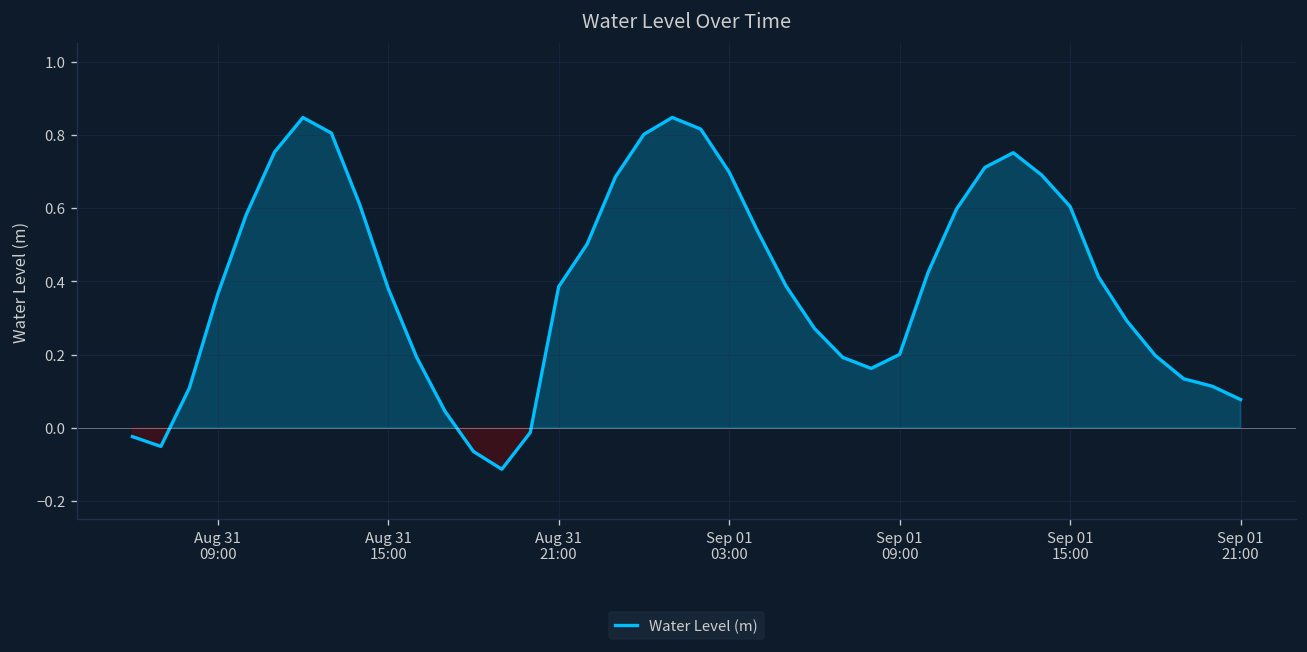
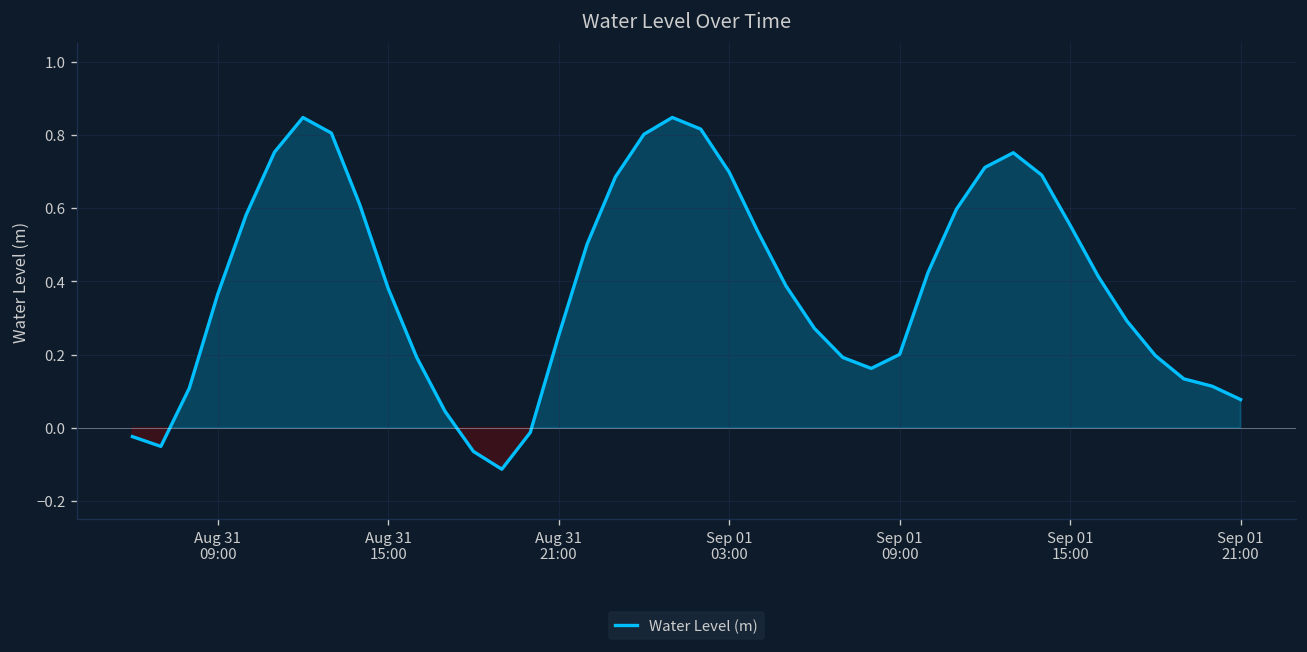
  {
    "Aug 31 09:00": 0.36,
    "Aug 31 15:00": 0.38,
-   "Aug 31 21:00": 0.39,
+   "Aug 31 21:00": 0.25,
    "Sep 01 03:00": 0.70,
    "Sep 01 09:00": 0.20,
-   "Sep 01 15:00": 0.60,
+   "Sep 01 15:00": 0.55,
    "Sep 01 21:00": 0.08
  }
